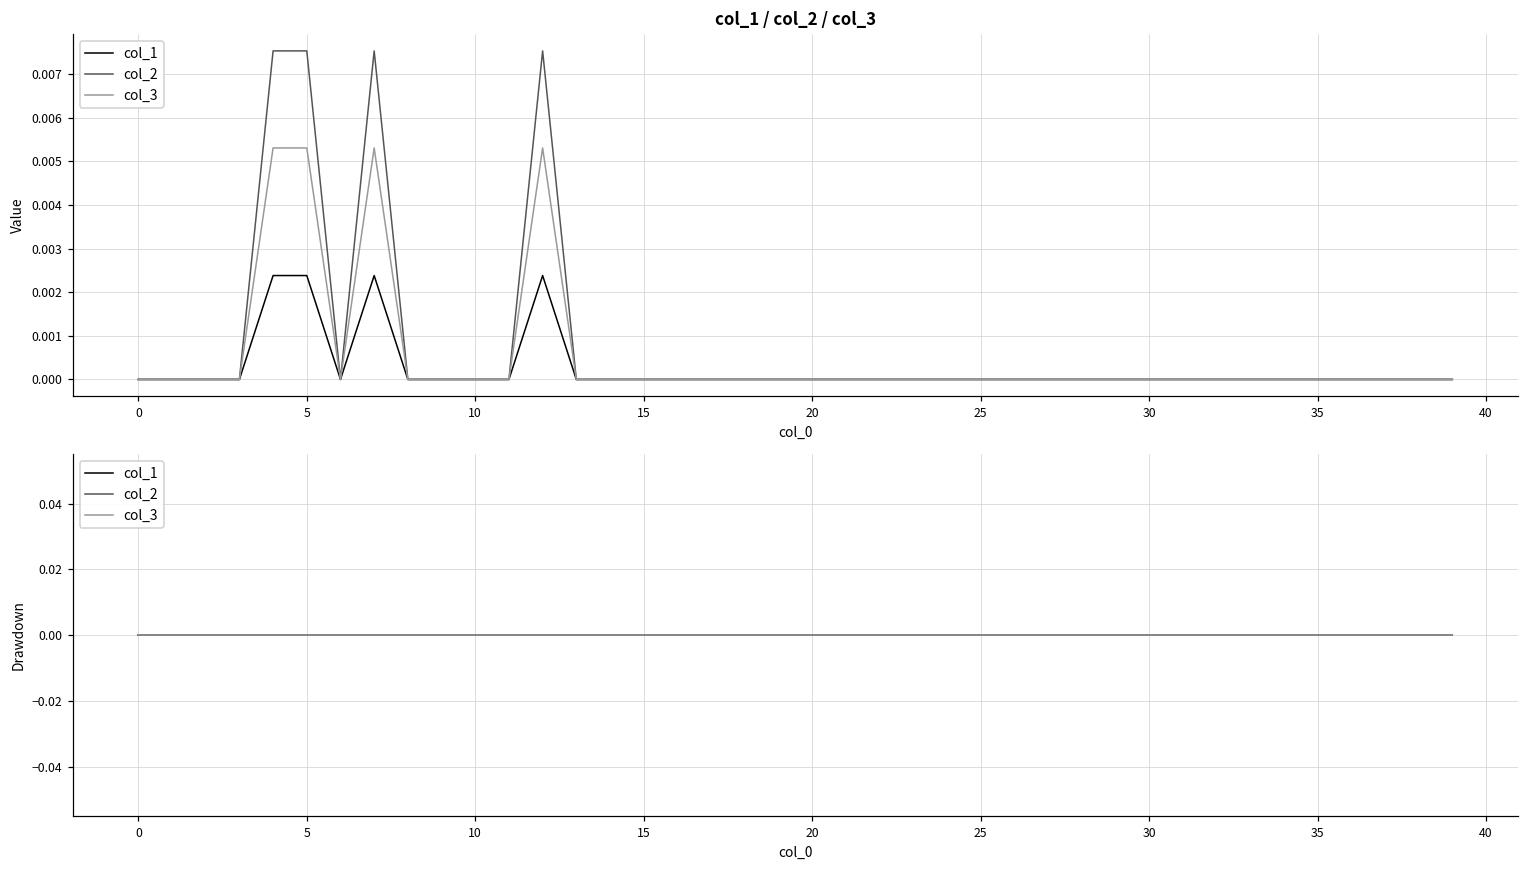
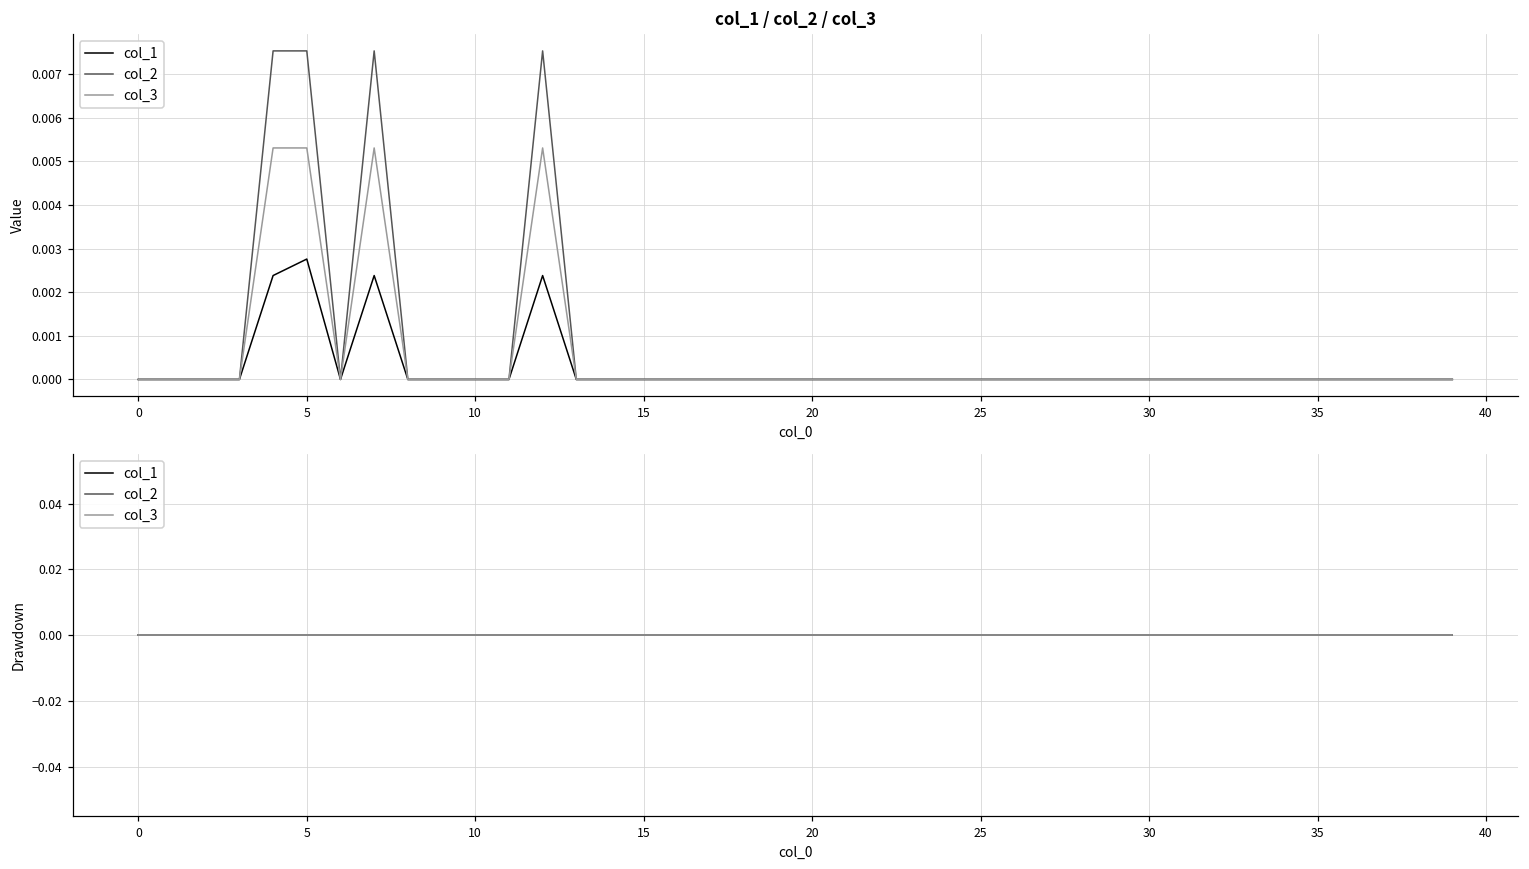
  {
    "col_1 / col_2 / col_3": {
      "col_1": {
-       "5": 0.0024
+       "5": 0.0028
      },
      "col_2": {
        "5": 0.0075
      },
      "col_3": {
        "5": 0.0053
      }
    }
  }
